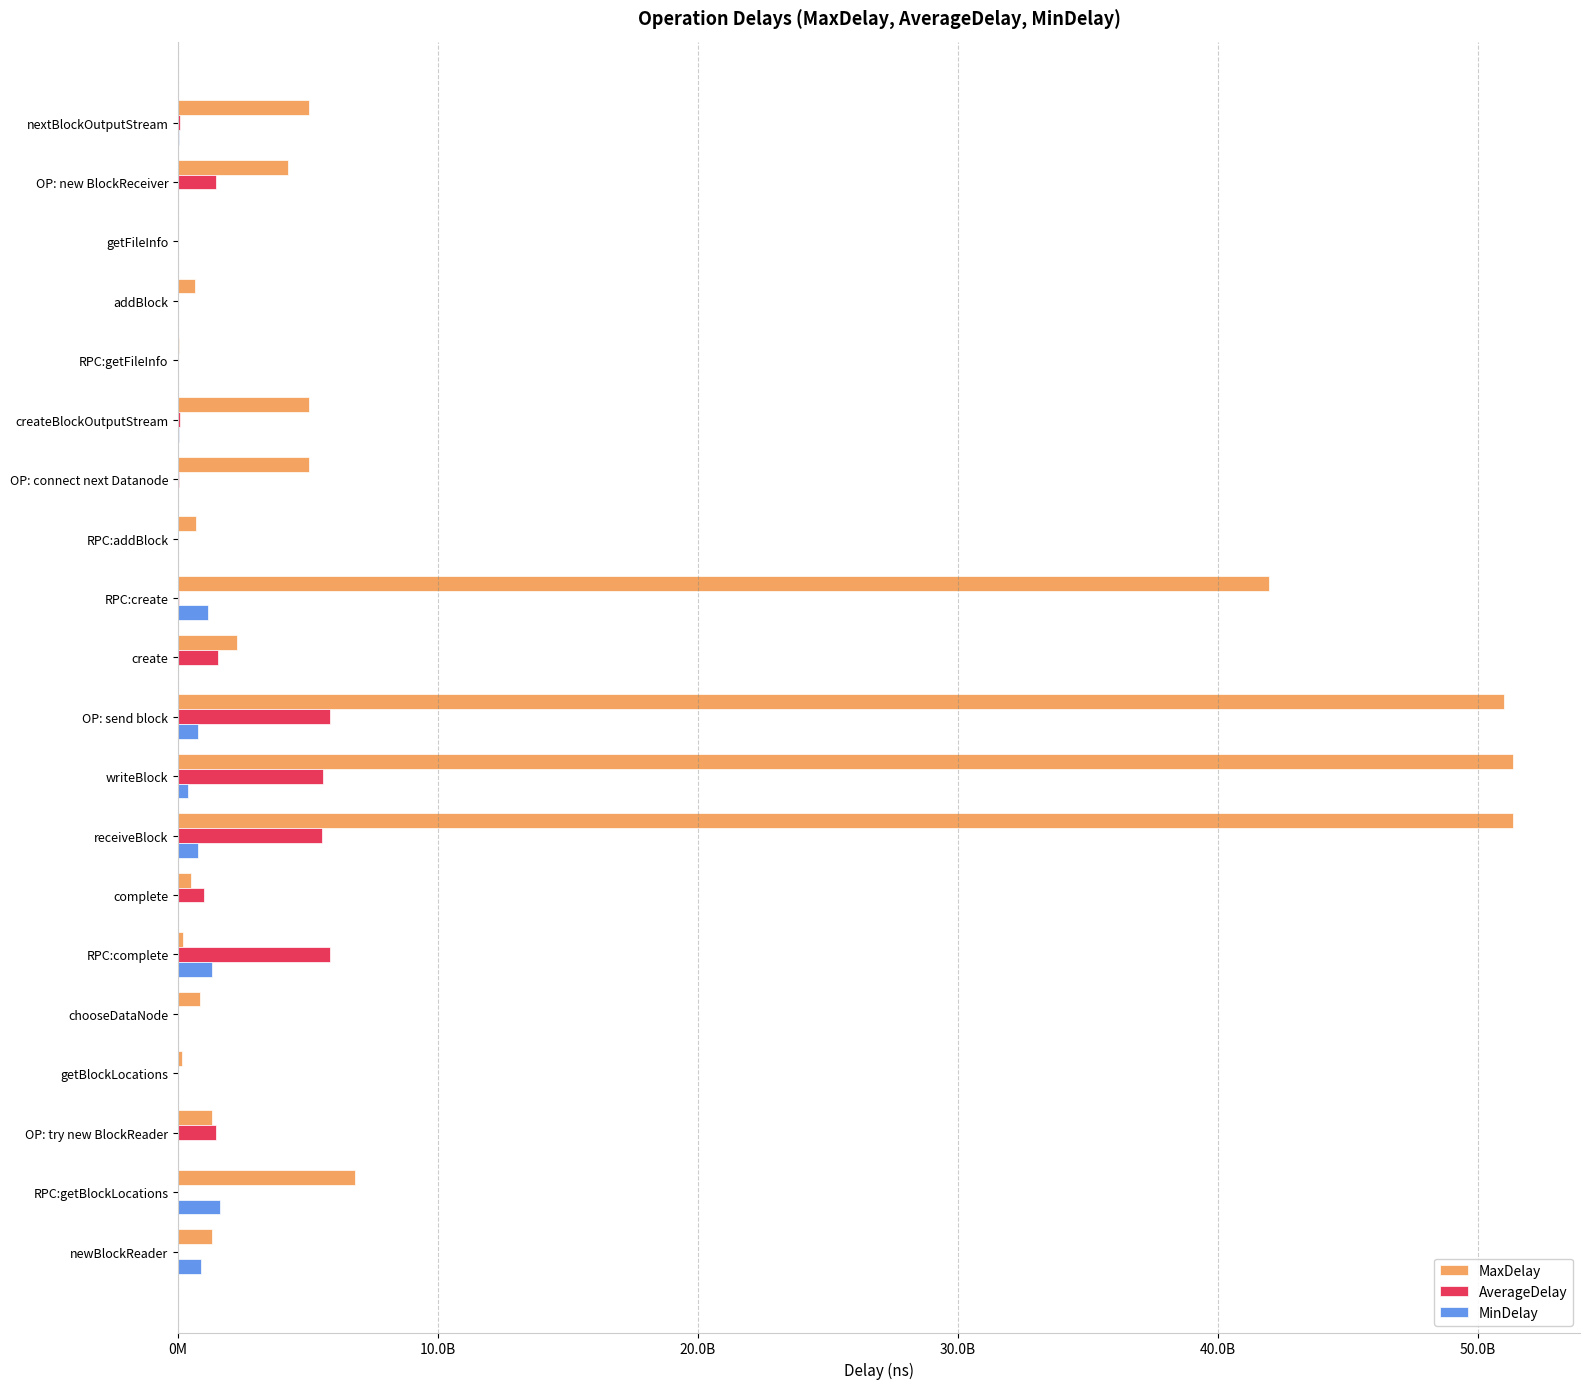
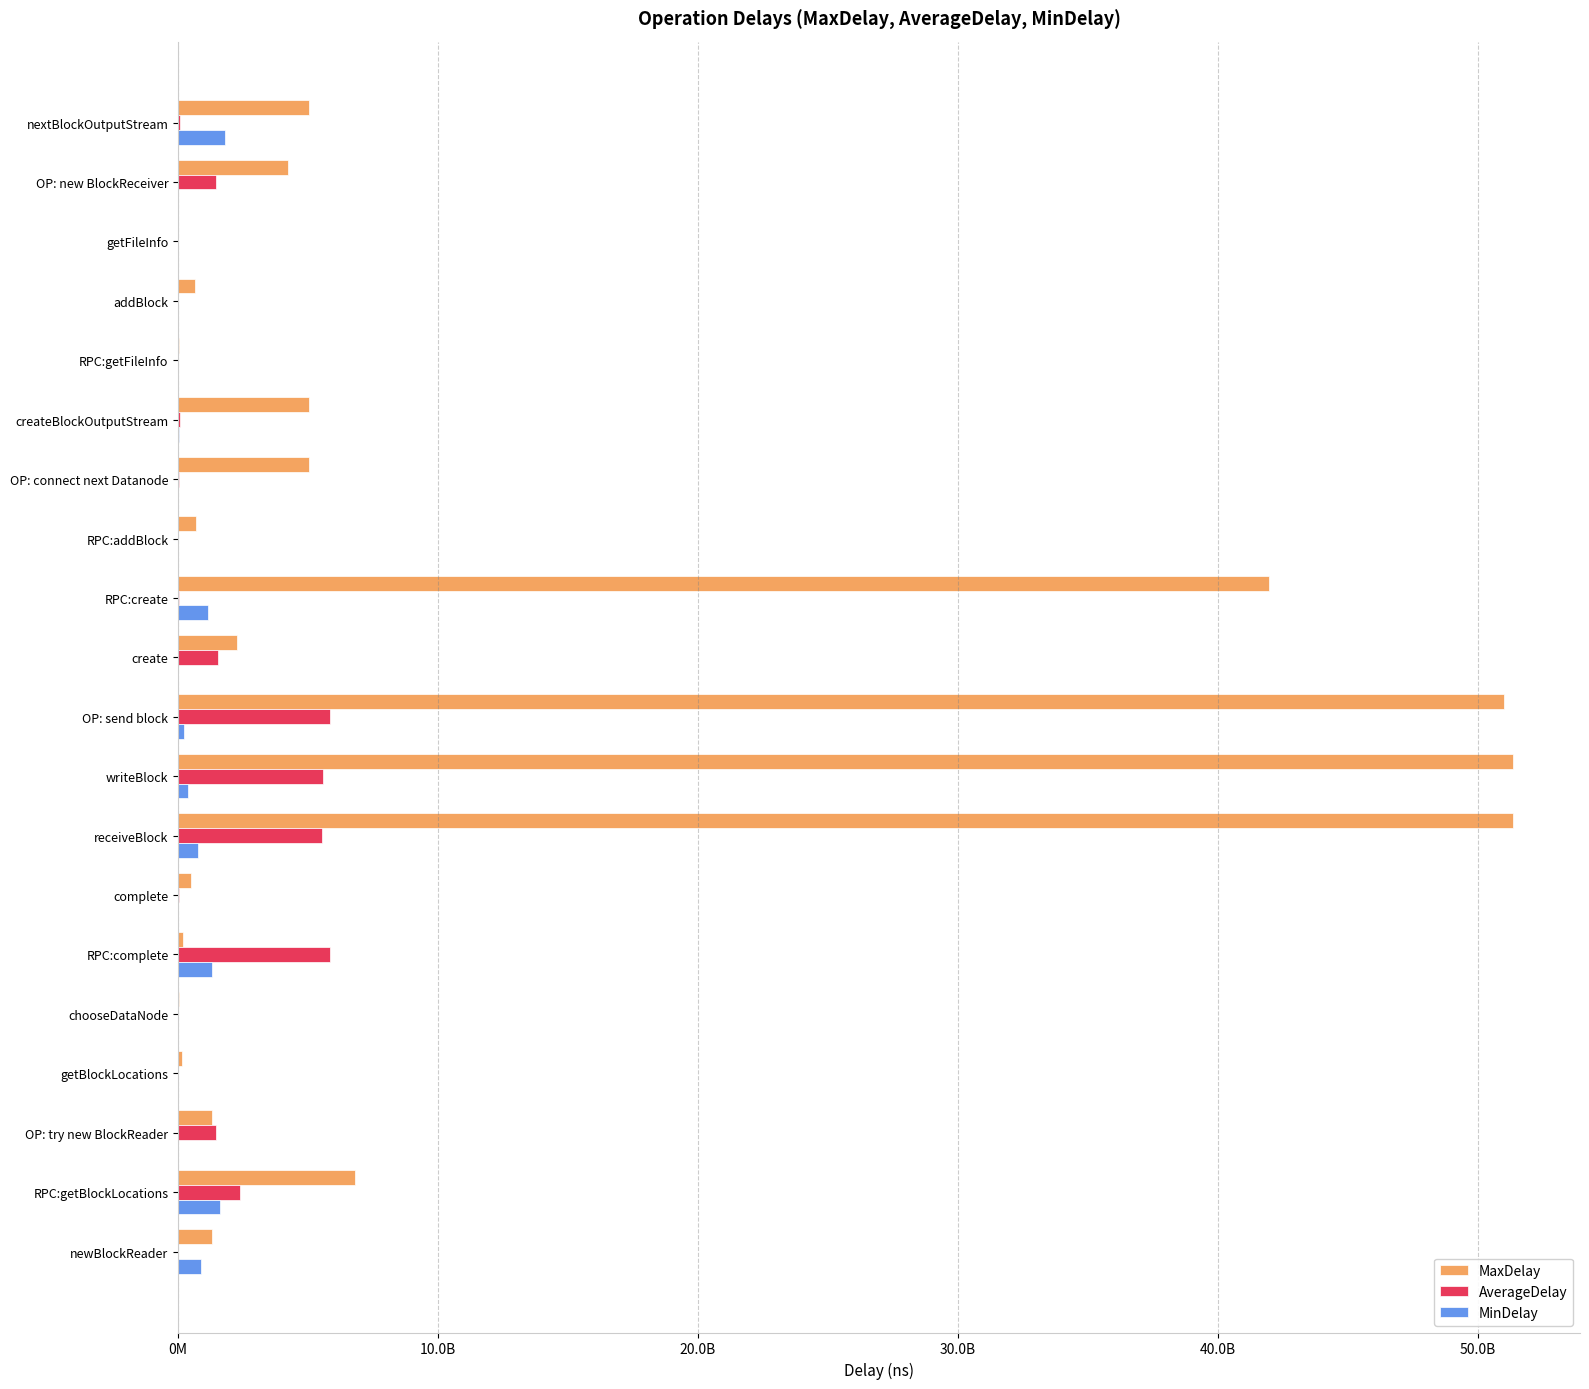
  {
    "MaxDelay": {
      "nextBlockOutputStream": 5000000000,
      "OP: new BlockReceiver": 4200000000,
      "addBlock": 700000000,
      "createBlockOutputStream": 5000000000,
      "OP: connect next Datanode": 5000000000,
      "RPC:addBlock": 700000000,
      "RPC:create": 42000000000,
      "create": 2200000000,
      "OP: send block": 51000000000,
      "writeBlock": 51400000000,
      "receiveBlock": 51400000000,
      "complete": 500000000,
      "RPC:complete": 200000000,
-     "chooseDataNode": 800000000,
+     "chooseDataNode": 0,
      "getBlockLocations": 200000000,
      "OP: try new BlockReader": 1300000000,
      "RPC:getBlockLocations": 6800000000,
      "newBlockReader": 1300000000
    },
    "AverageDelay": {
      "OP: new BlockReceiver": 1400000000,
      "create": 1500000000,
      "OP: send block": 5800000000,
      "writeBlock": 5600000000,
      "receiveBlock": 5500000000,
-     "complete": 1000000000,
+     "complete": 0,
      "RPC:complete": 5800000000,
      "OP: try new BlockReader": 1400000000,
-     "RPC:getBlockLocations": 0
+     "RPC:getBlockLocations": 2400000000
    },
    "MinDelay": {
-     "nextBlockOutputStream": 0,
+     "nextBlockOutputStream": 1800000000,
      "getFileInfo": 0,
      "RPC:create": 1200000000,
-     "OP: send block": 800000000,
+     "OP: send block": 200000000,
      "writeBlock": 400000000,
      "receiveBlock": 800000000,
      "RPC:complete": 1300000000,
      "RPC:getBlockLocations": 1600000000,
      "newBlockReader": 900000000
    }
  }
